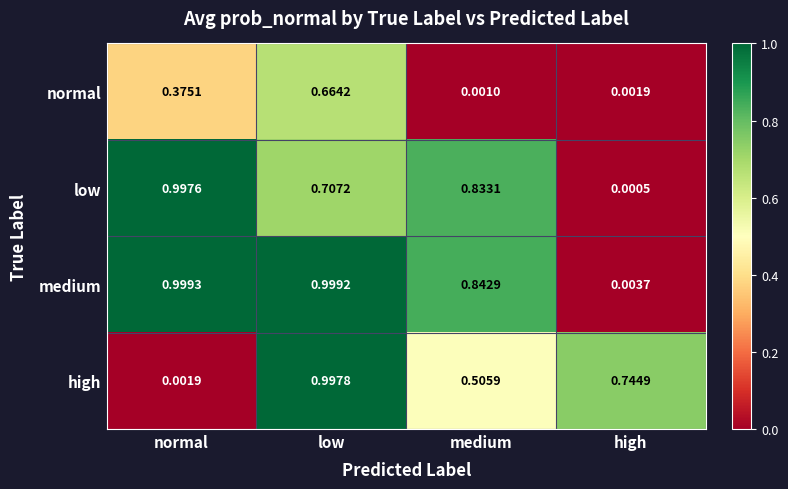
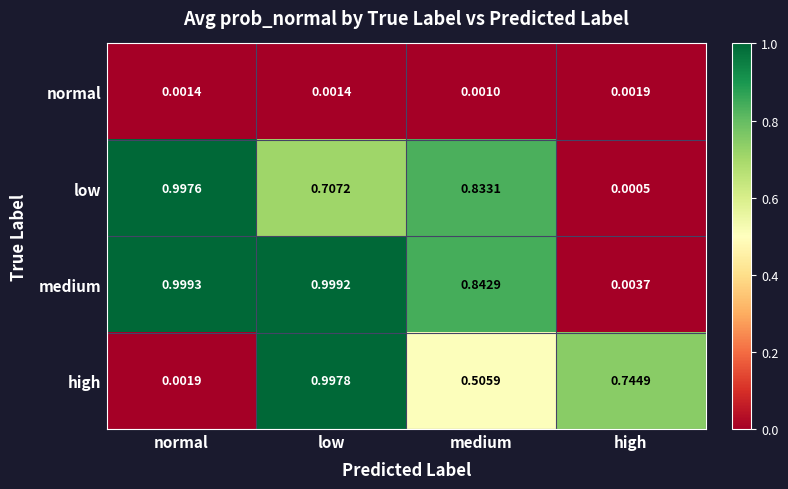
  {
    "normal": {
-     "normal": 0.3751,
-     "low": 0.6642,
+     "normal": 0.0014,
+     "low": 0.0014,
      "medium": 0.0010,
      "high": 0.0019
    },
    "low": {
      "normal": 0.9976,
      "low": 0.7072,
      "medium": 0.8331,
      "high": 0.0005
    },
    "medium": {
      "normal": 0.9993,
      "low": 0.9992,
      "medium": 0.8429,
      "high": 0.0037
    },
    "high": {
      "normal": 0.0019,
      "low": 0.9978,
      "medium": 0.5059,
      "high": 0.7449
    }
  }
